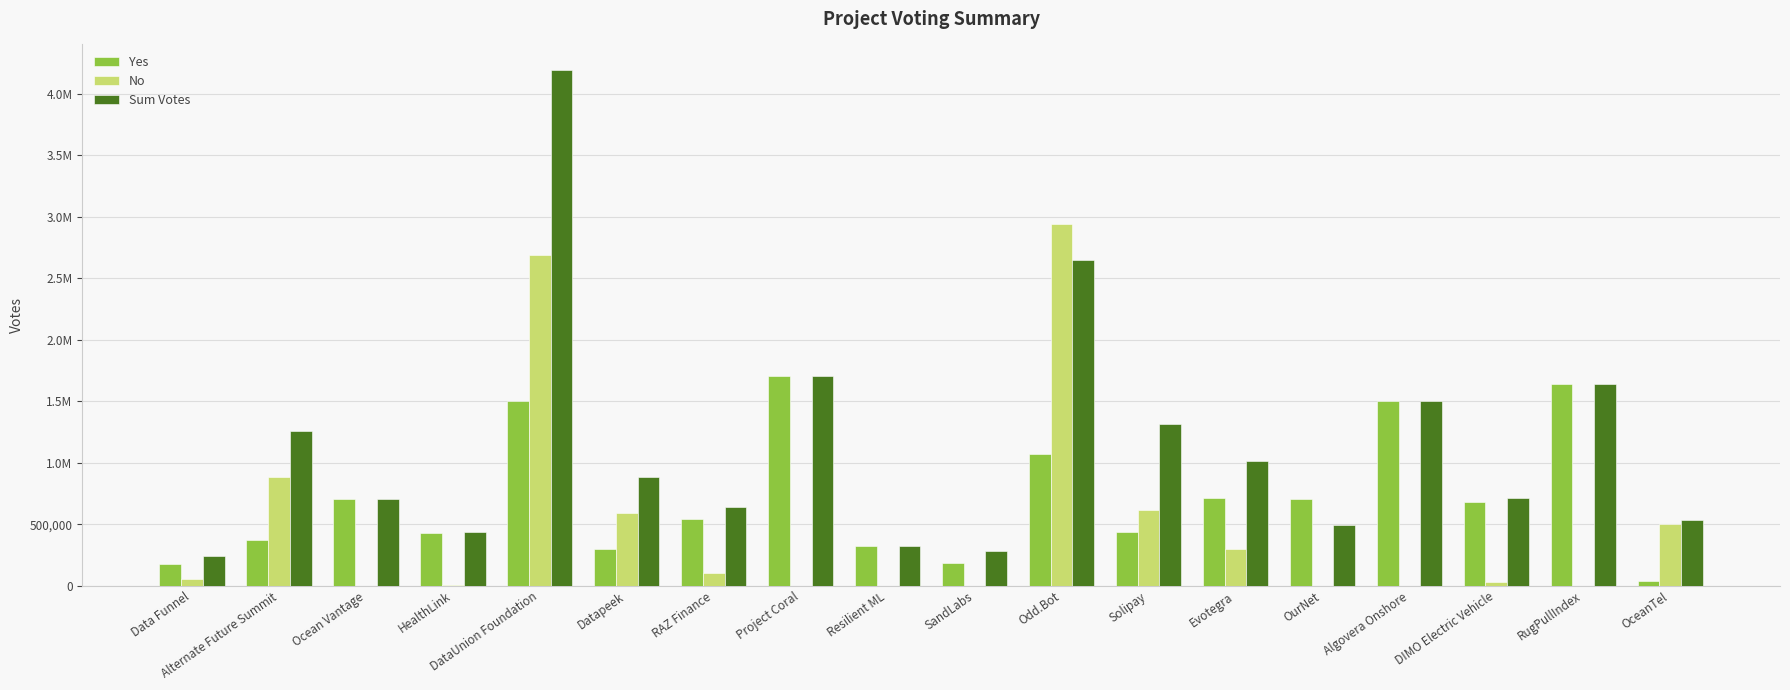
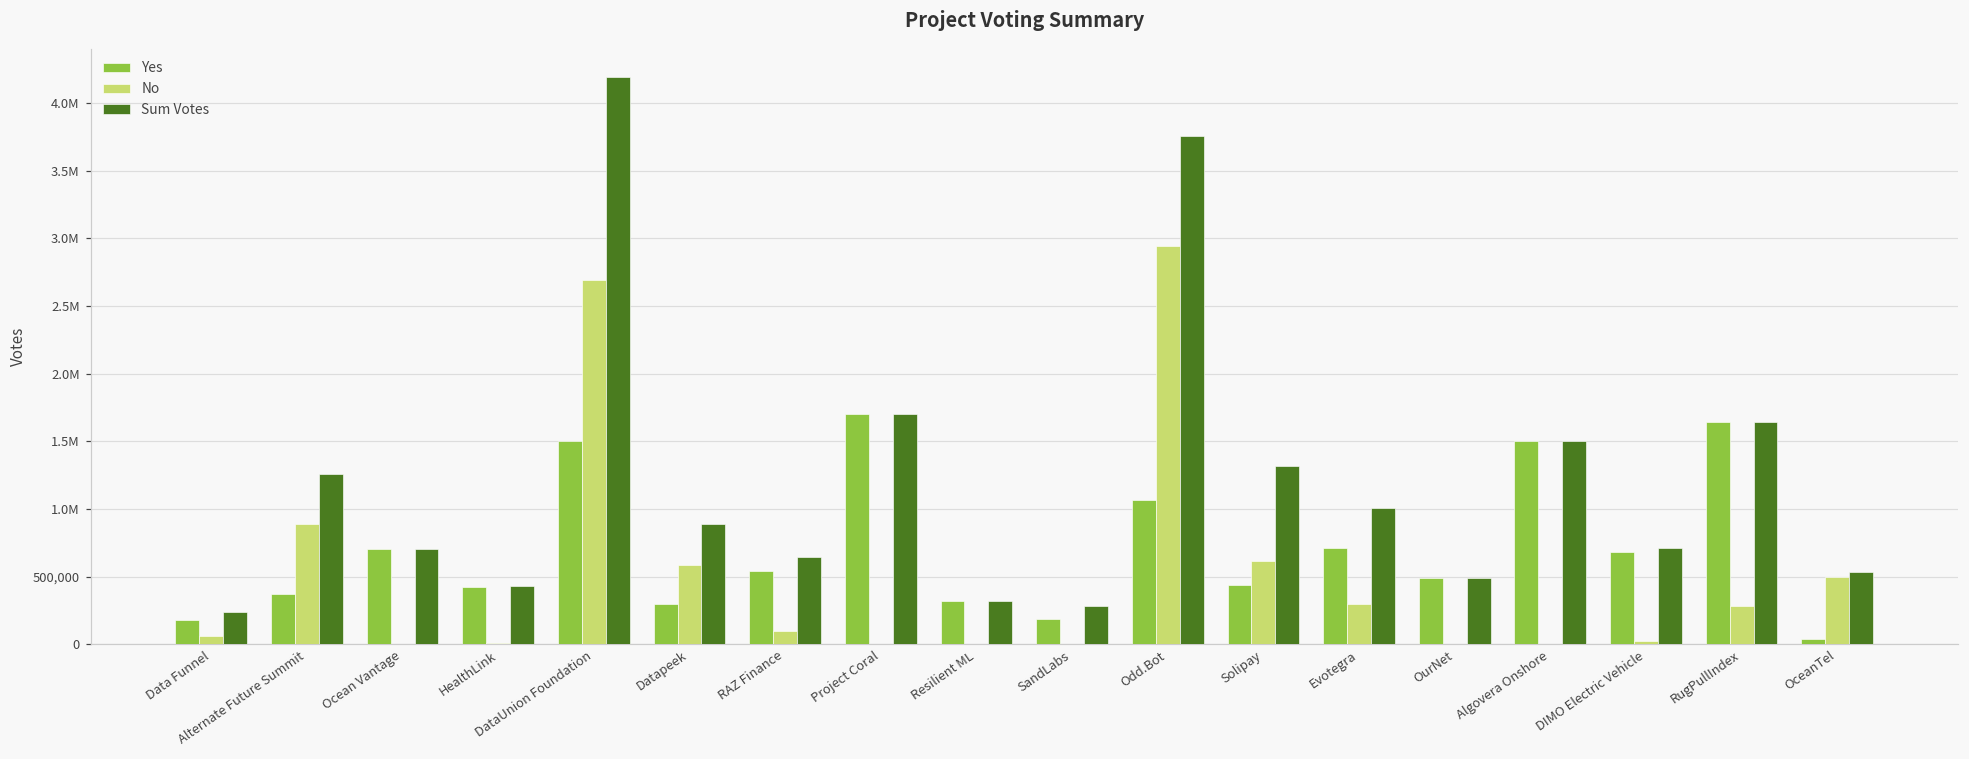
  {
    "Yes": {
      "Data Funnel": "180,000",
      "Alternate Future Summit": "370,000",
      "Ocean Vantage": "710,000",
      "HealthLink": "430,000",
      "DataUnion Foundation": "1,500,000",
      "Datapeek": "300,000",
      "RAZ Finance": "540,000",
      "Project Coral": "1,700,000",
      "Resilient ML": "320,000",
      "SandLabs": "180,000",
      "Odd.Bot": "1,070,000",
      "Solipay": "440,000",
      "Evotegra": "710,000",
-     "OurNet": "710,000",
+     "OurNet": "490,000",
      "Algovera Onshore": "1,500,000",
      "DIMO Electric Vehicle": "680,000",
      "RugPullIndex": "1,640,000",
      "OceanTel": "40,000"
    },
    "No": {
      "Data Funnel": "60,000",
      "Alternate Future Summit": "890,000",
      "Ocean Vantage": "0",
      "DataUnion Foundation": "2,690,000",
      "Datapeek": "590,000",
      "RAZ Finance": "100,000",
      "Project Coral": "0",
      "Resilient ML": "0",
      "SandLabs": "0",
      "Odd.Bot": "2,940,000",
      "Solipay": "610,000",
      "Evotegra": "300,000",
      "OurNet": "0",
      "Algovera Onshore": "0",
      "DIMO Electric Vehicle": "30,000",
-     "RugPullIndex": "0",
+     "RugPullIndex": "280,000",
      "OceanTel": "500,000"
    },
    "Sum Votes": {
      "Data Funnel": "240,000",
      "Alternate Future Summit": "1,260,000",
      "Ocean Vantage": "710,000",
      "HealthLink": "430,000",
      "DataUnion Foundation": "4,190,000",
      "Datapeek": "890,000",
      "RAZ Finance": "640,000",
      "Project Coral": "1,700,000",
      "Resilient ML": "320,000",
      "SandLabs": "280,000",
-     "Odd.Bot": "2,650,000",
+     "Odd.Bot": "3,760,000",
      "Solipay": "1,320,000",
      "Evotegra": "1,010,000",
      "OurNet": "490,000",
      "Algovera Onshore": "1,500,000",
      "DIMO Electric Vehicle": "710,000",
      "RugPullIndex": "1,640,000",
      "OceanTel": "530,000"
    }
  }
